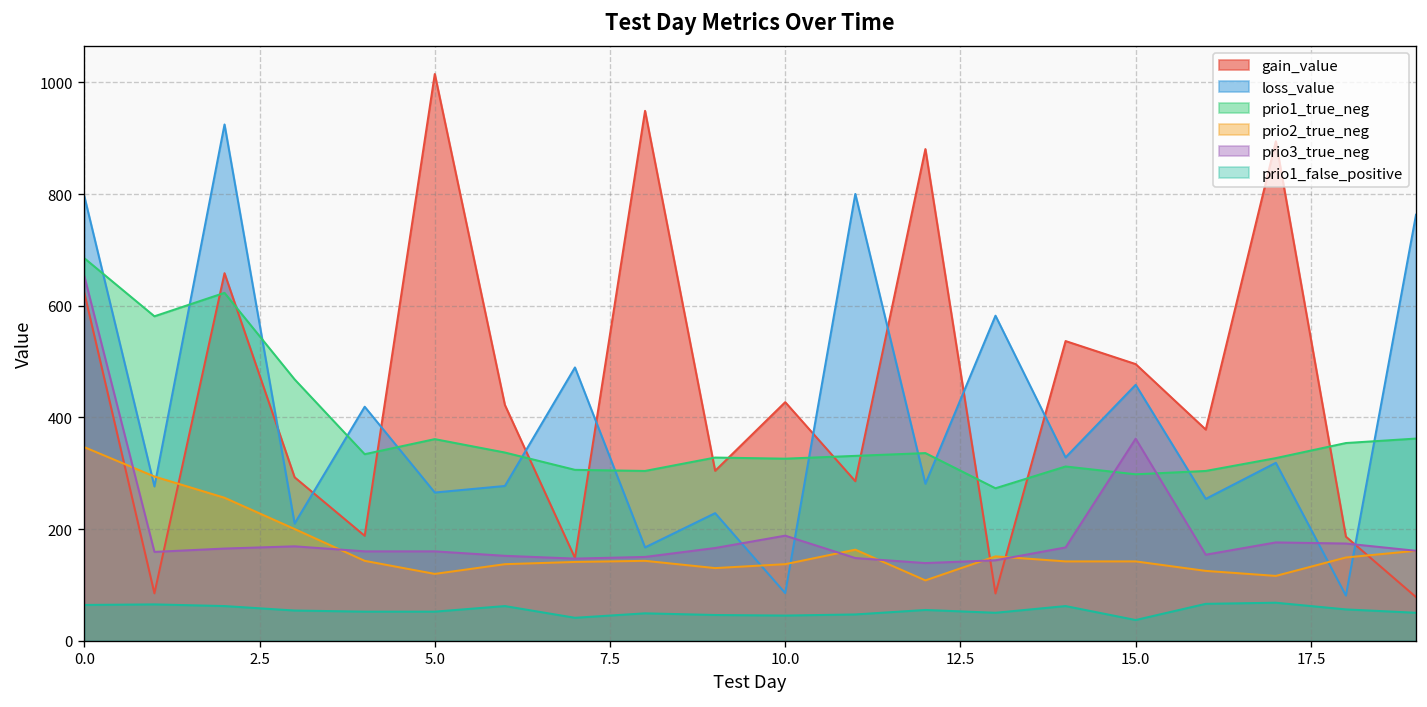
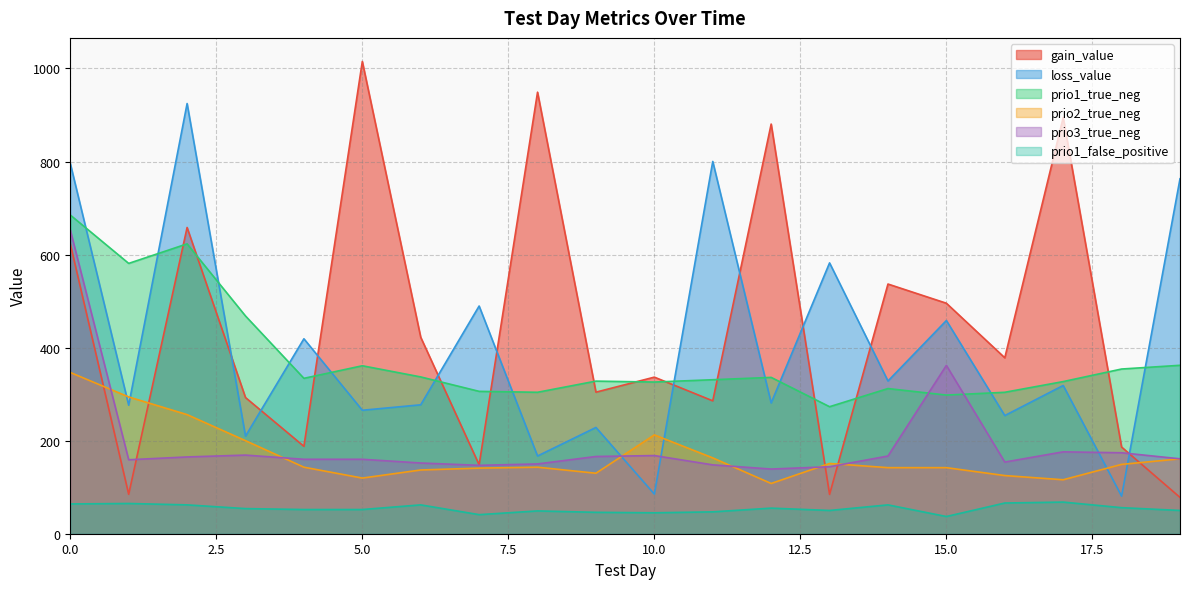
  {
    "gain_value": {
      "0.0": 620,
      "5.0": 1010,
-     "10.0": 430,
+     "10.0": 340,
      "15.0": 500
    },
    "prio2_true_neg": {
      "0.0": 350,
      "5.0": 120,
-     "10.0": 140,
+     "10.0": 210,
      "15.0": 140
    },
    "prio3_true_neg": {
      "0.0": 650,
      "5.0": 160,
-     "10.0": 190,
+     "10.0": 170,
      "15.0": 360
    }
  }
